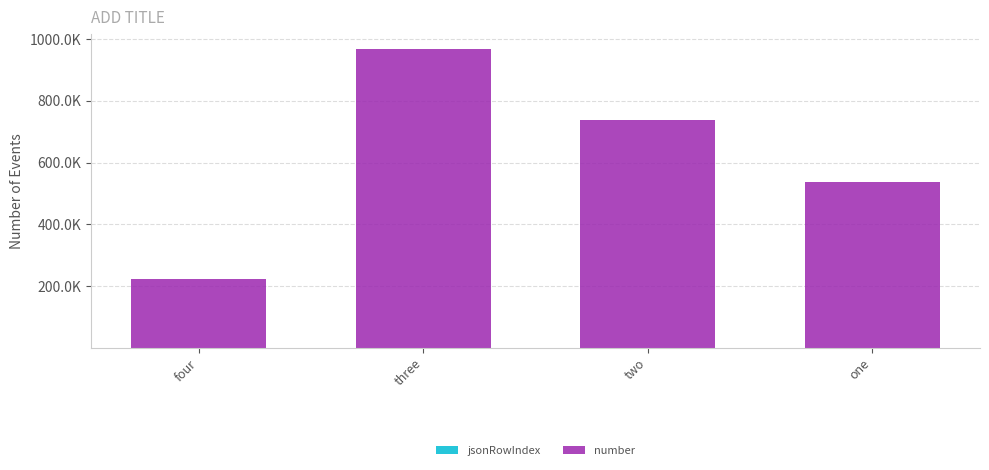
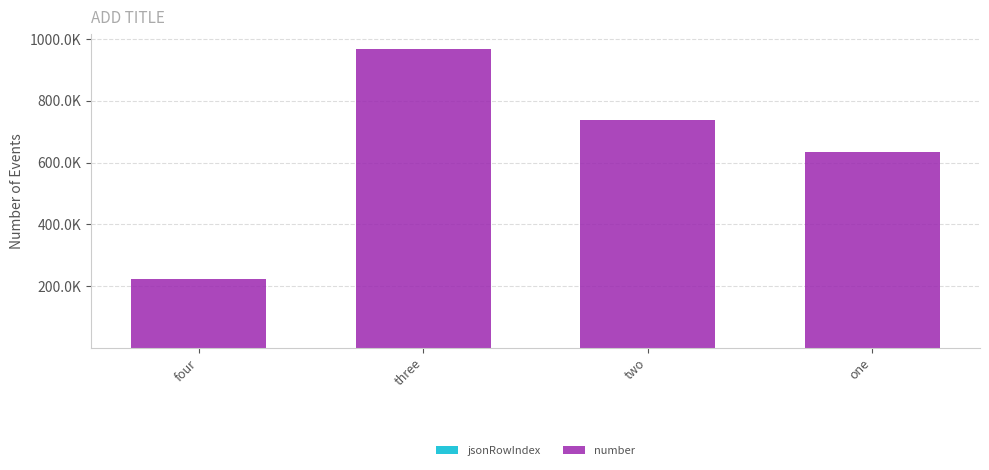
  {
    "number": {
      "four": 220000,
      "three": 970000,
      "two": 740000,
-     "one": 540000
+     "one": 630000
    }
  }
